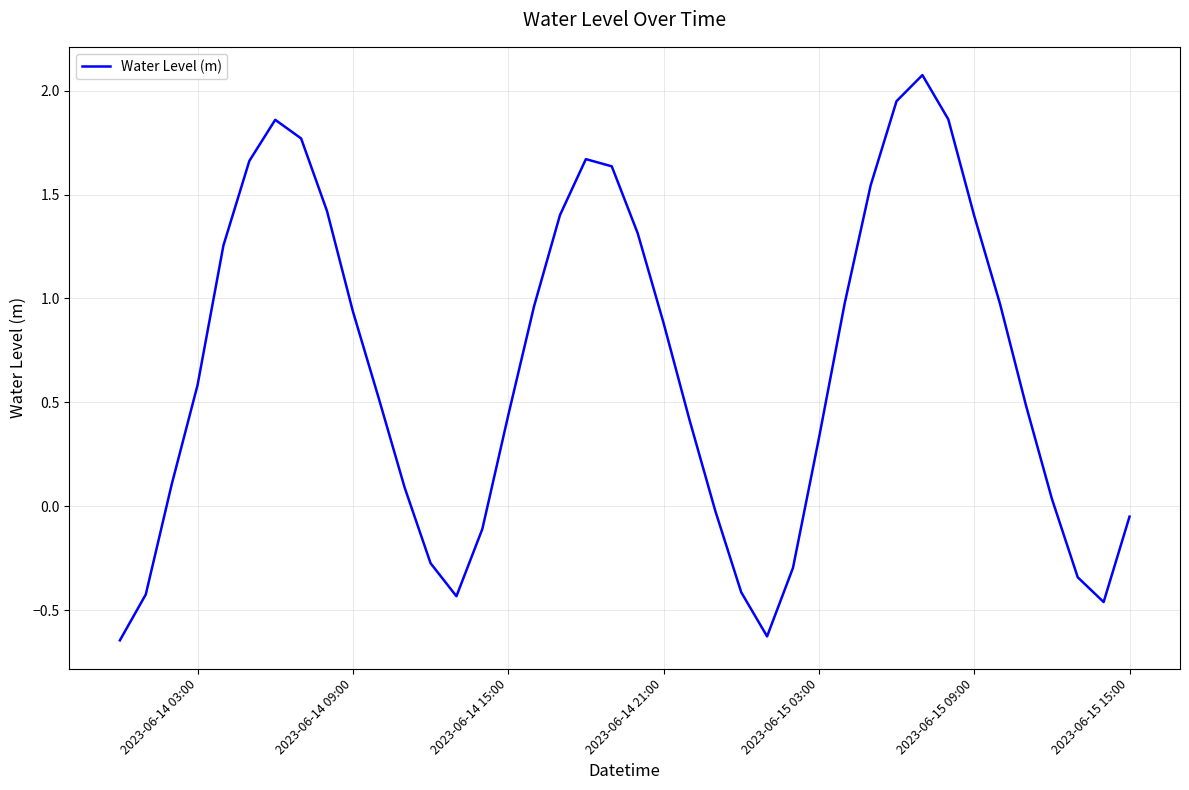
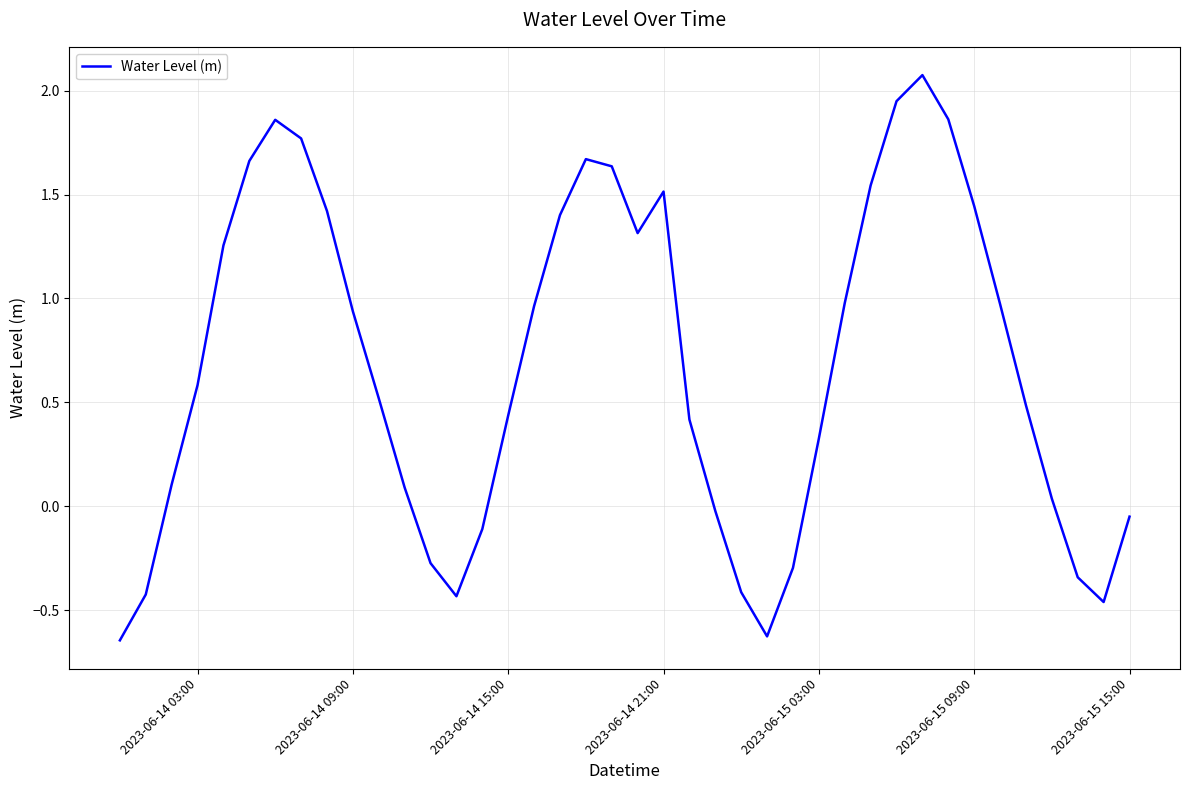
  {
    "2023-06-14 03:00": 0.58,
    "2023-06-14 09:00": 0.94,
    "2023-06-14 15:00": 0.44,
-   "2023-06-14 21:00": 0.88,
+   "2023-06-14 21:00": 1.51,
    "2023-06-15 03:00": 0.33,
-   "2023-06-15 09:00": 1.40,
+   "2023-06-15 09:00": 1.44,
    "2023-06-15 15:00": -0.05
  }
